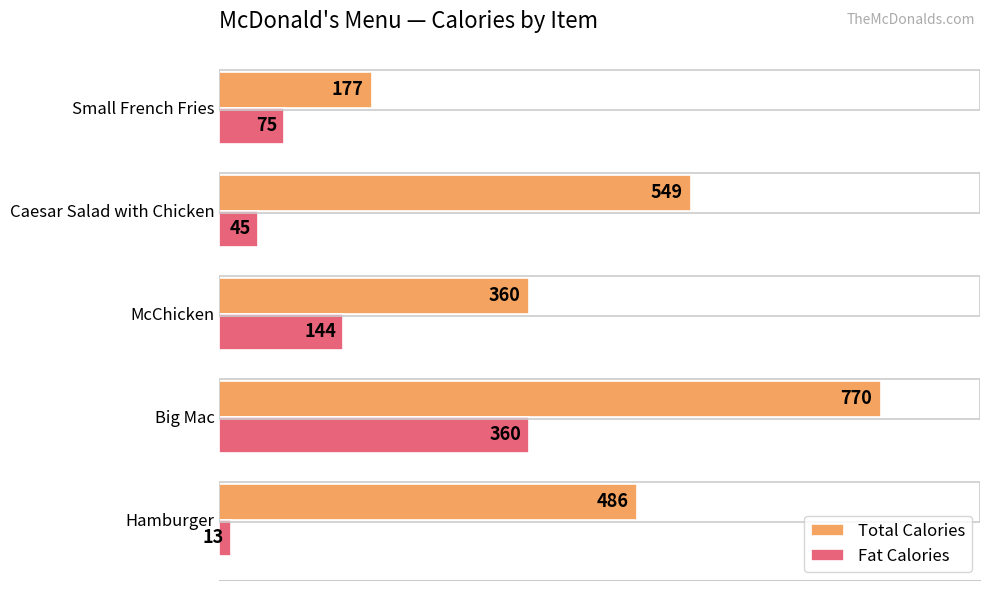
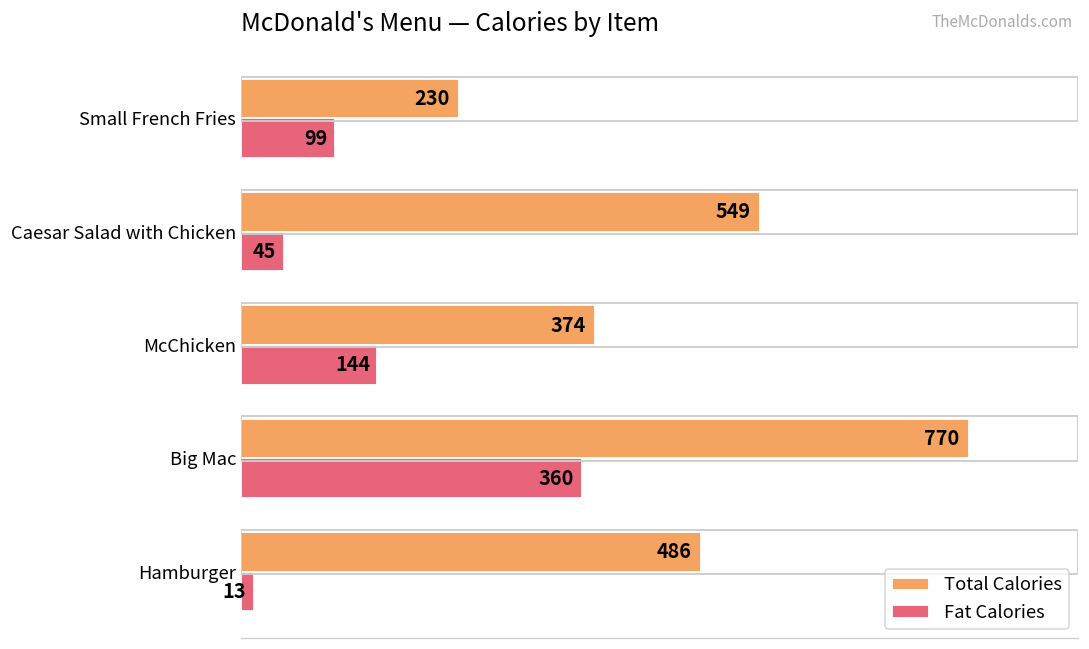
  {
    "Total Calories": {
-     "Small French Fries": 177,
+     "Small French Fries": 230,
      "Caesar Salad with Chicken": 549,
-     "McChicken": 360,
+     "McChicken": 374,
      "Big Mac": 770,
      "Hamburger": 486
    },
    "Fat Calories": {
-     "Small French Fries": 75,
+     "Small French Fries": 99,
      "Caesar Salad with Chicken": 45,
      "McChicken": 144,
      "Big Mac": 360,
      "Hamburger": 13
    }
  }
